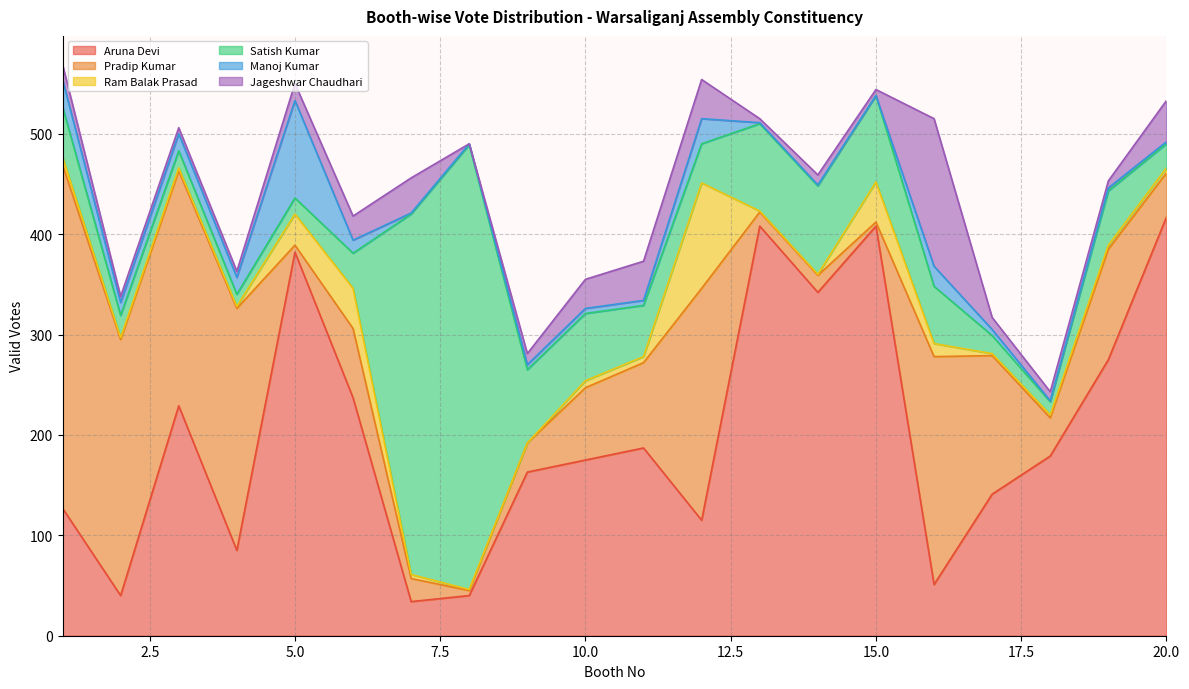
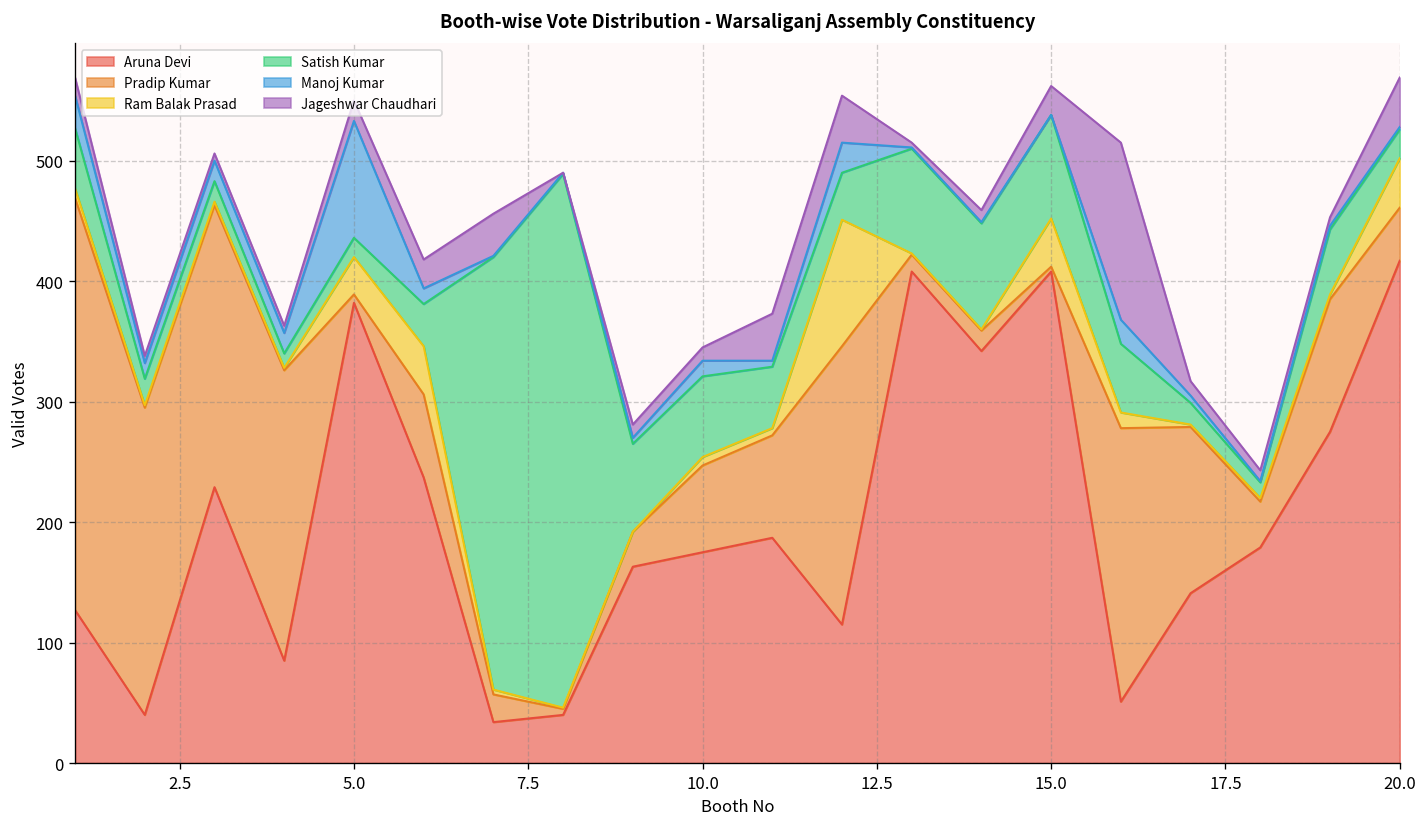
  {
    "Ram Balak Prasad": {
      "5.0": 31,
      "10.0": 7,
      "15.0": 40,
-     "20.0": 5
+     "20.0": 41
    },
    "Satish Kumar": {
      "5.0": 16,
      "10.0": 67
    },
    "Manoj Kumar": {
      "5.0": 97,
-     "10.0": 5
+     "10.0": 13
    },
    "Jageshwar Chaudhari": {
-     "10.0": 29,
-     "15.0": 6,
+     "10.0": 11,
+     "15.0": 24,
      "20.0": 41
    }
  }
